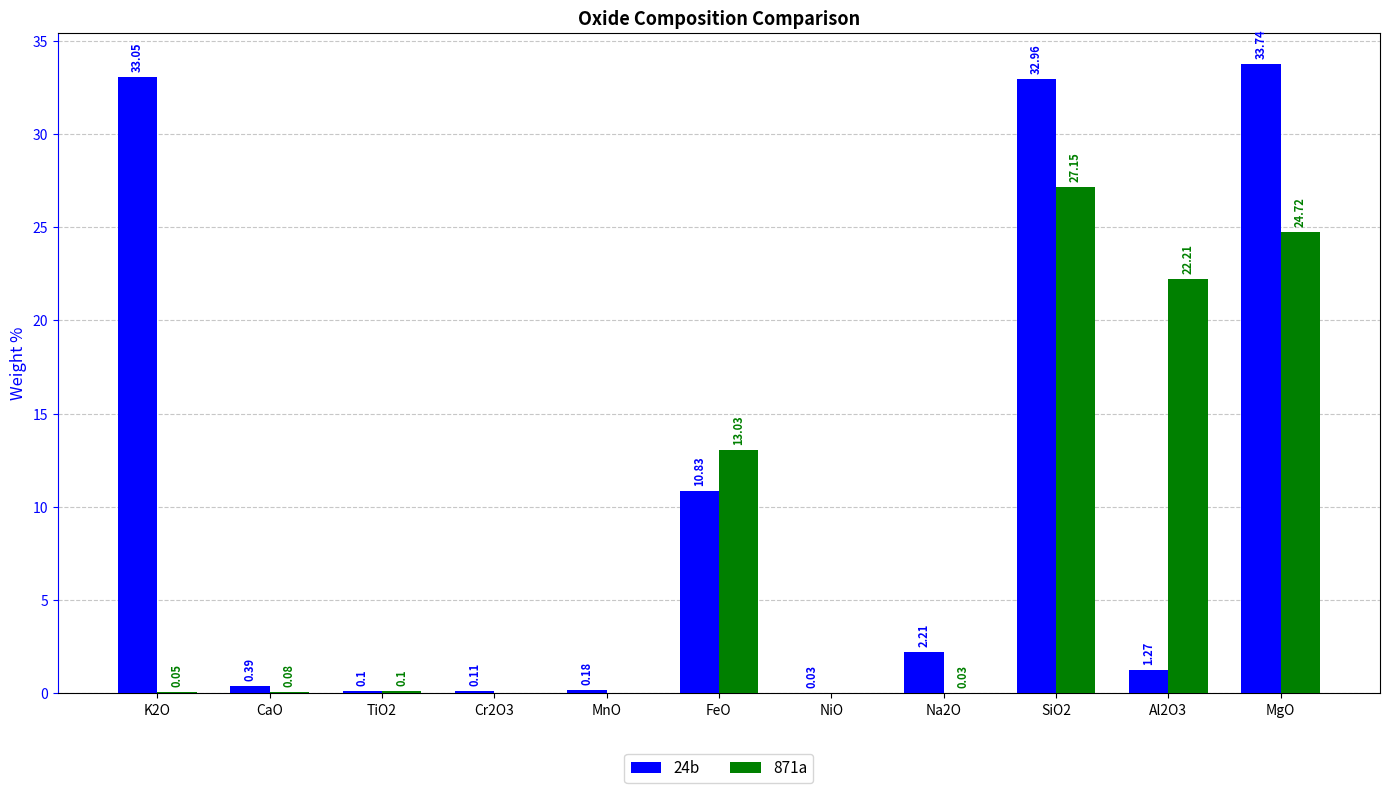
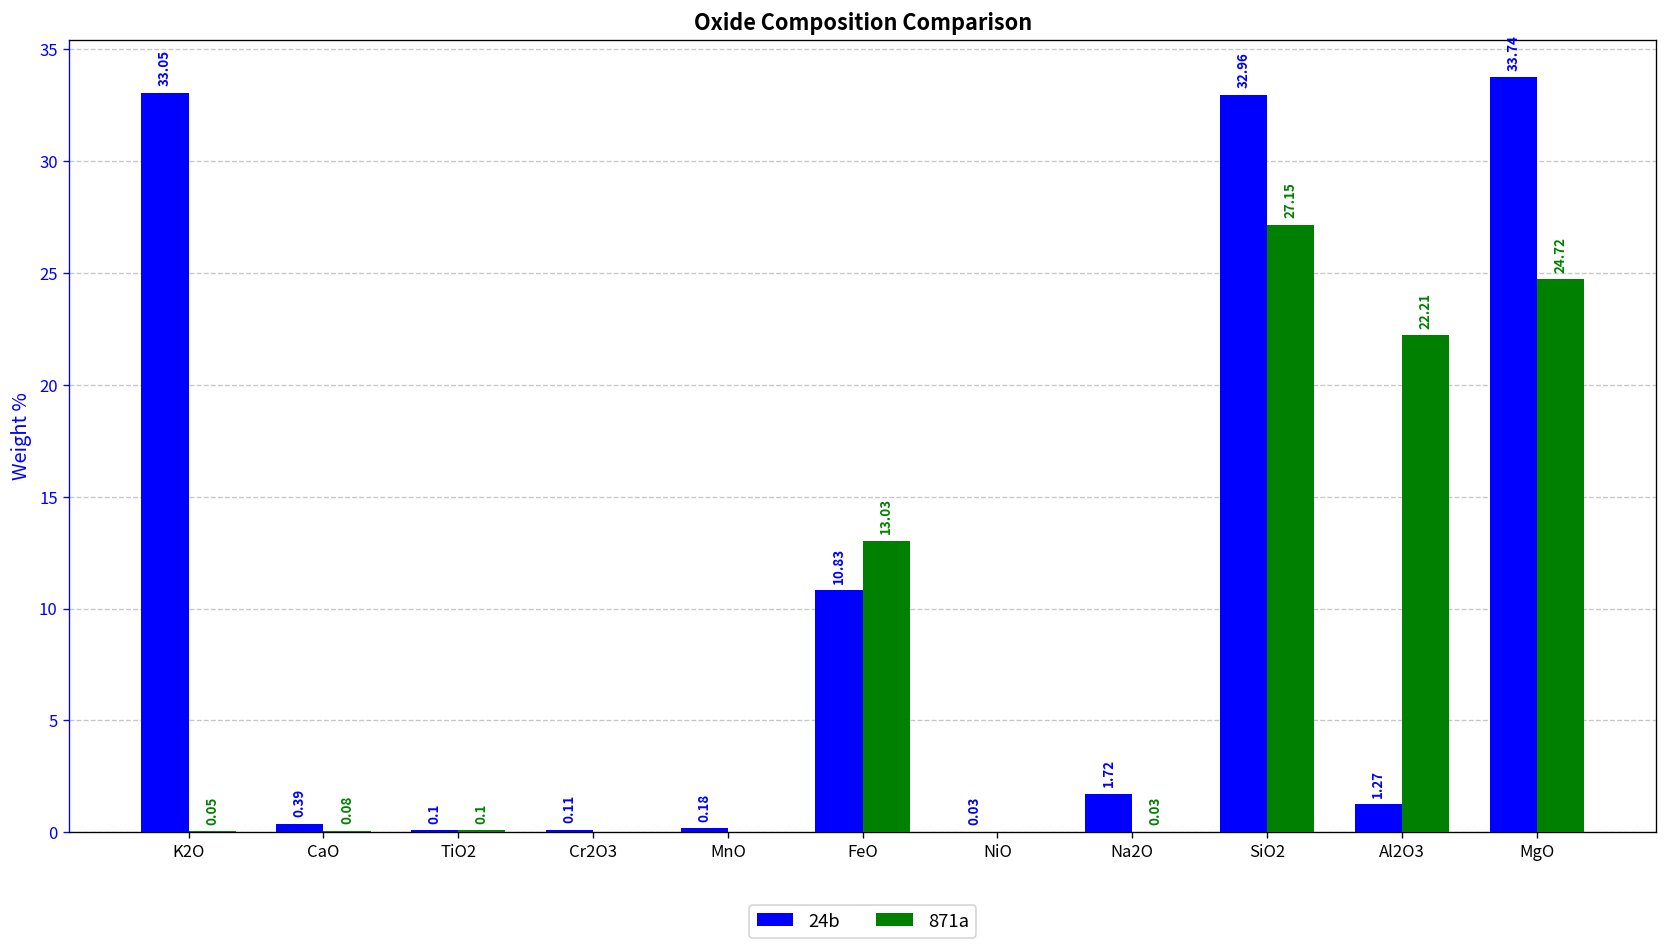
  {
    "24b": {
      "K2O": 33.05,
      "CaO": 0.39,
      "TiO2": 0.1,
      "Cr2O3": 0.11,
      "MnO": 0.18,
      "FeO": 10.83,
      "NiO": 0.03,
-     "Na2O": 2.21,
+     "Na2O": 1.72,
      "SiO2": 32.96,
      "Al2O3": 1.27,
      "MgO": 33.74
    },
    "871a": {
      "K2O": 0.05,
      "CaO": 0.08,
      "TiO2": 0.1,
      "FeO": 13.03,
      "Na2O": 0.03,
      "SiO2": 27.15,
      "Al2O3": 22.21,
      "MgO": 24.72
    }
  }
